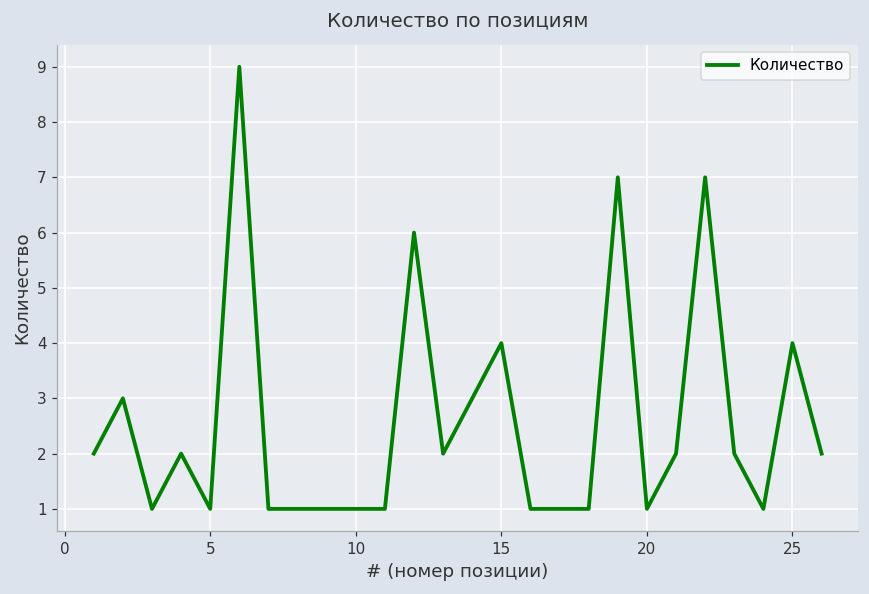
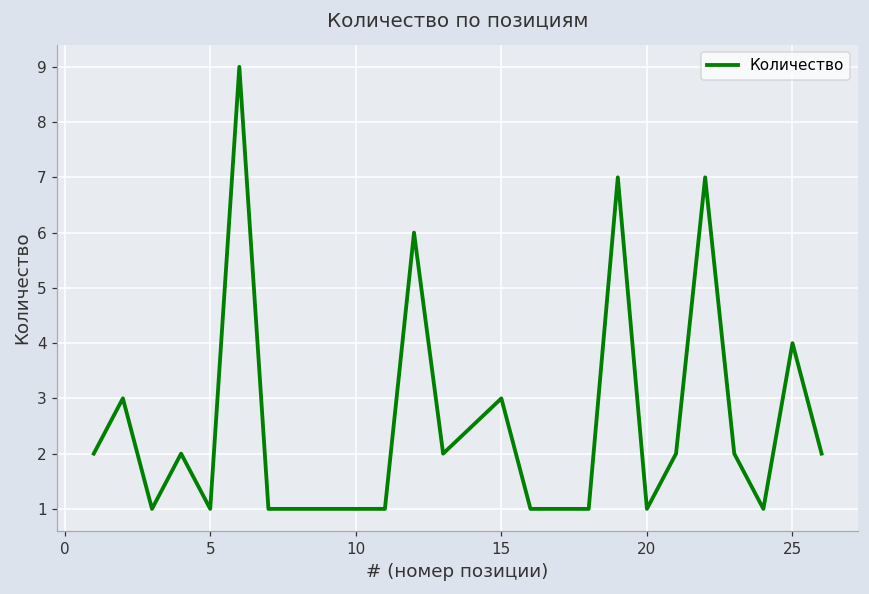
  {
    "5": 1,
    "10": 1,
-   "15": 4,
+   "15": 3,
    "20": 1,
    "25": 4
  }
